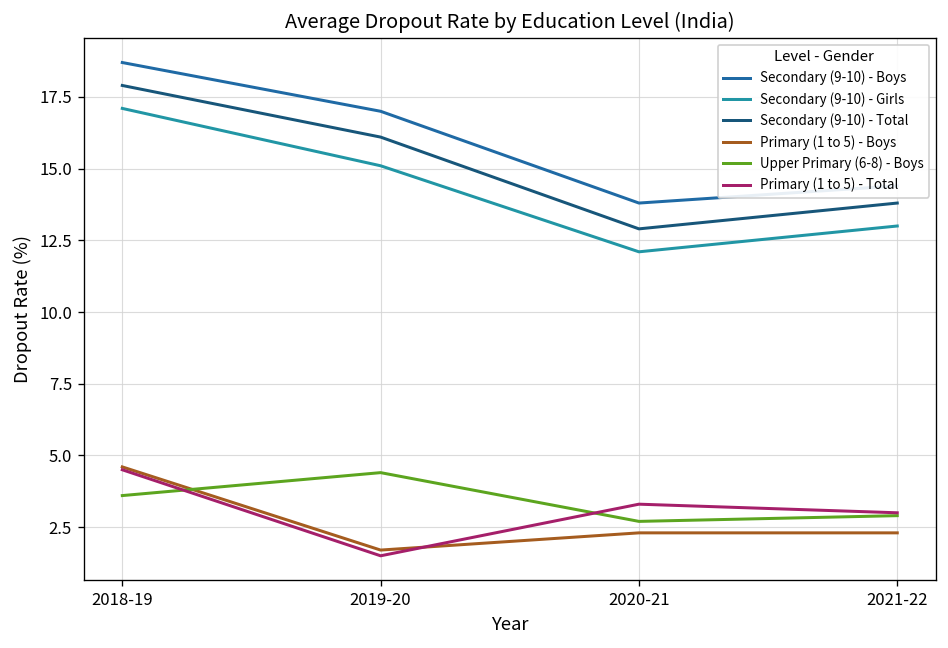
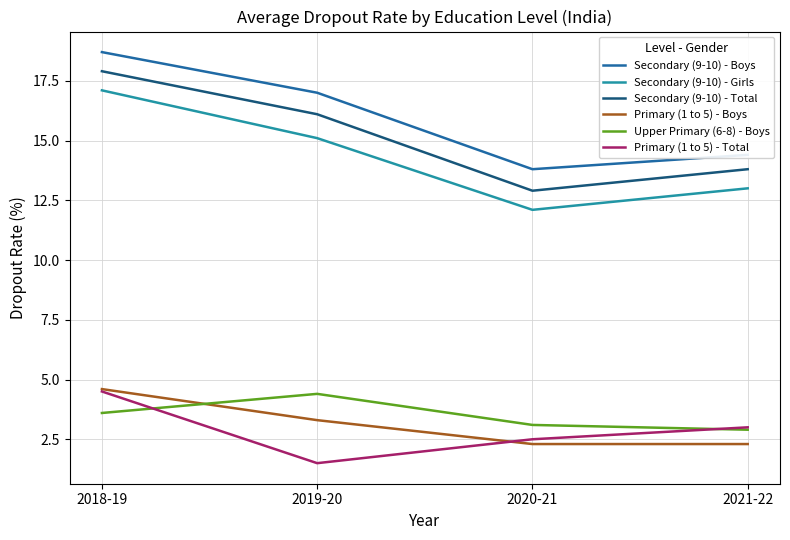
  {
    "Primary (1 to 5) - Boys": {
-     "2019-20": 1.7,
+     "2019-20": 3.3,
      "2020-21": 2.3,
      "2021-22": 2.3
    },
    "Upper Primary (6-8) - Boys": {
      "2018-19": 3.6,
      "2019-20": 4.4,
-     "2020-21": 2.7
+     "2020-21": 3.1
    },
    "Primary (1 to 5) - Total": {
      "2019-20": 1.5,
-     "2020-21": 3.3
+     "2020-21": 2.5
    }
  }
